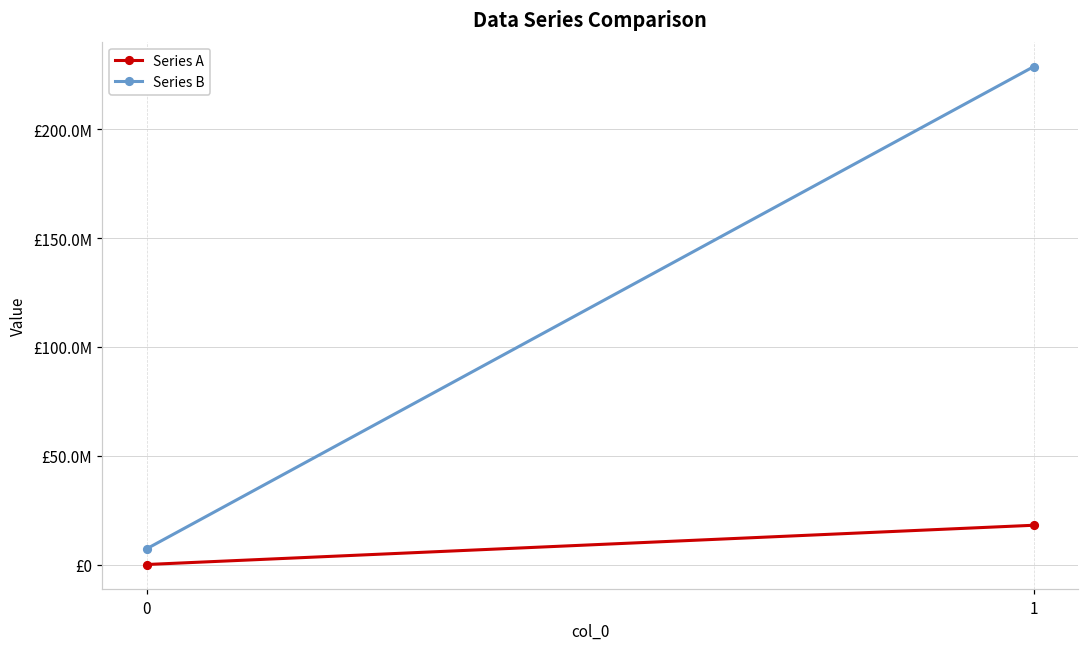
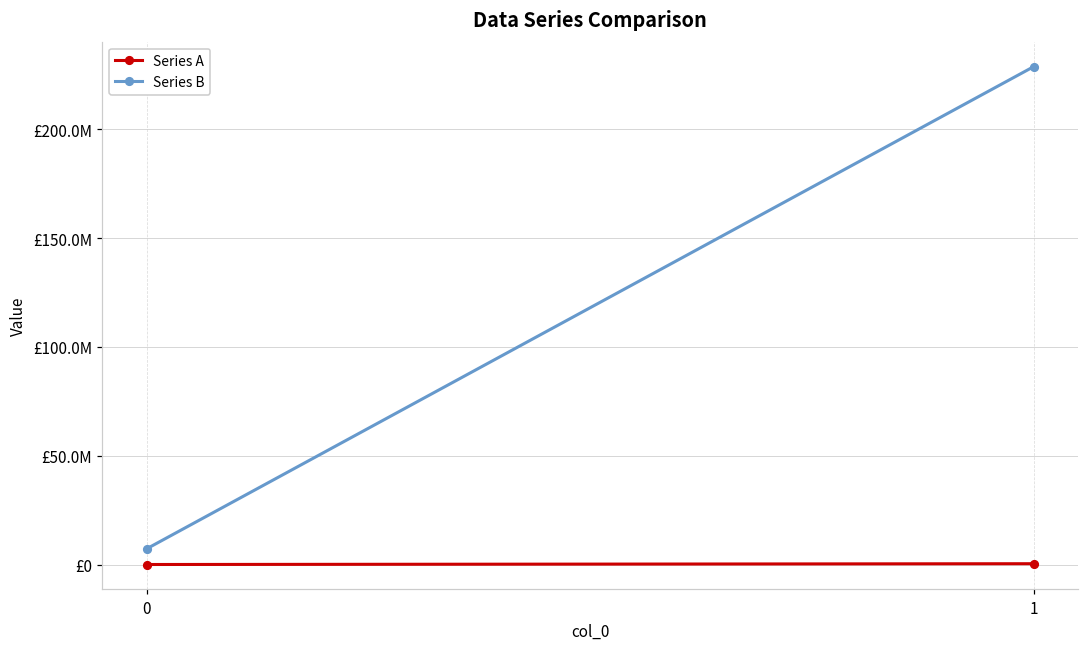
  {
    "Series A": {
      "0": "£0",
-     "1": "£18000000"
+     "1": "£0"
    },
    "Series B": {
      "0": "£7000000",
      "1": "£229000000"
    }
  }
